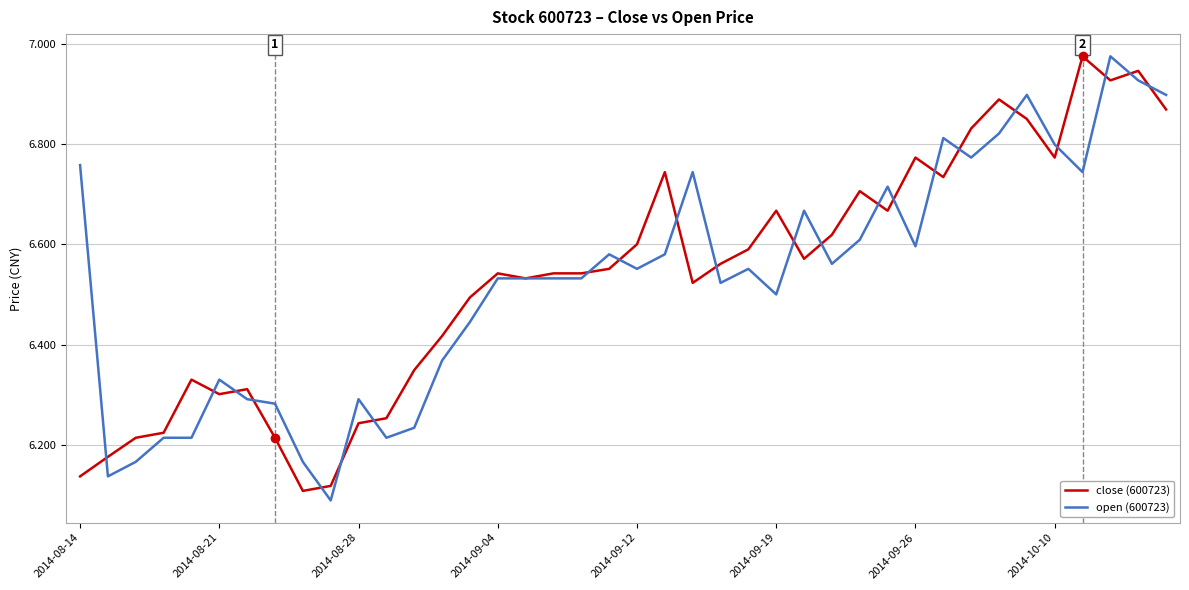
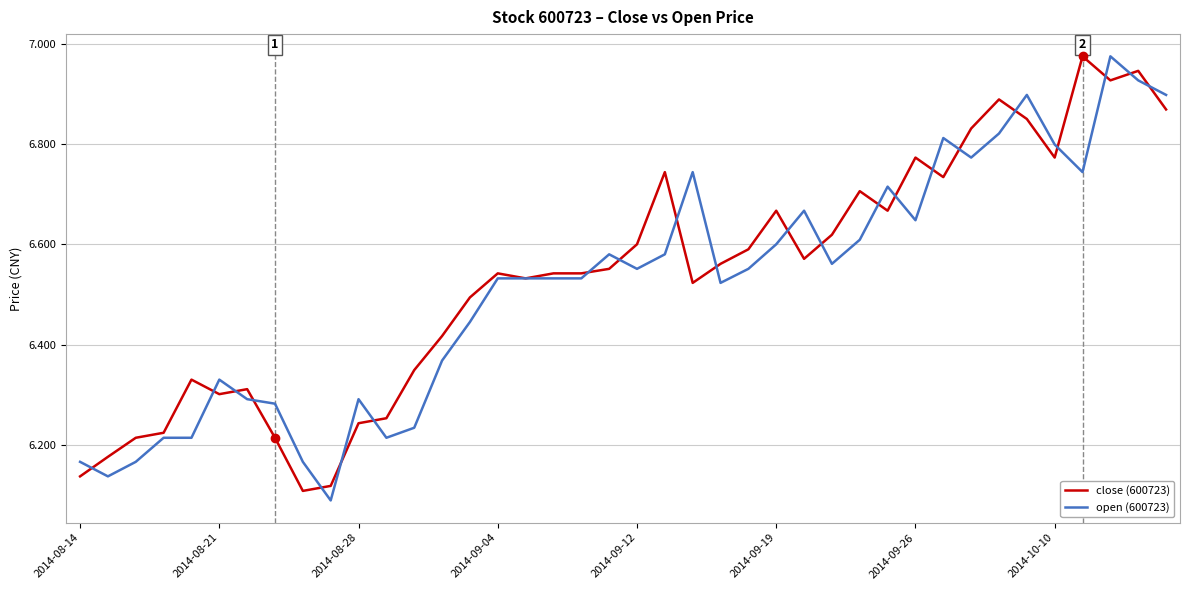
  {
    "open (600723)": {
-     "2014-08-14": 6.76,
+     "2014-08-14": 6.17,
      "2014-08-21": 6.33,
      "2014-08-28": 6.29,
      "2014-09-04": 6.53,
      "2014-09-12": 6.55,
-     "2014-09-19": 6.5,
-     "2014-09-26": 6.60,
+     "2014-09-19": 6.6,
+     "2014-09-26": 6.65,
      "2014-10-10": 6.80
    }
  }
